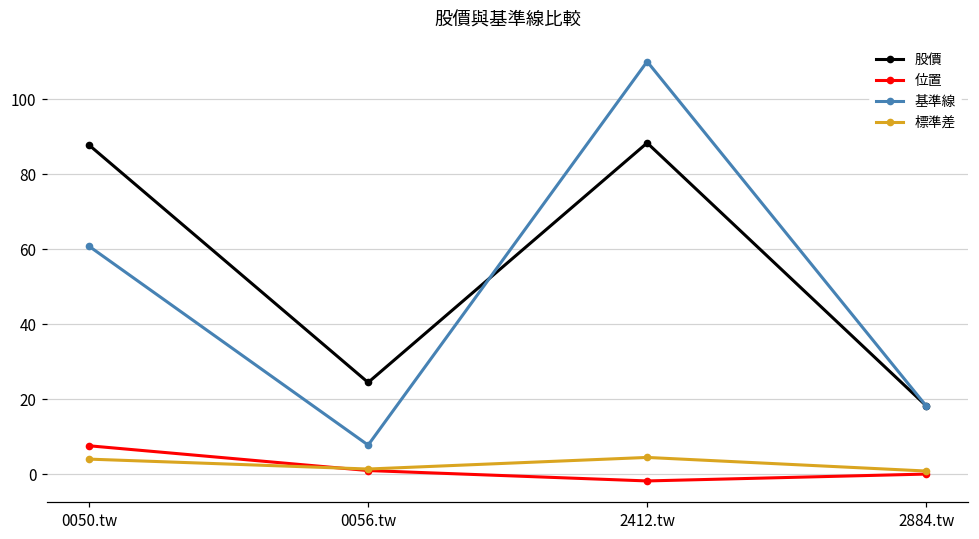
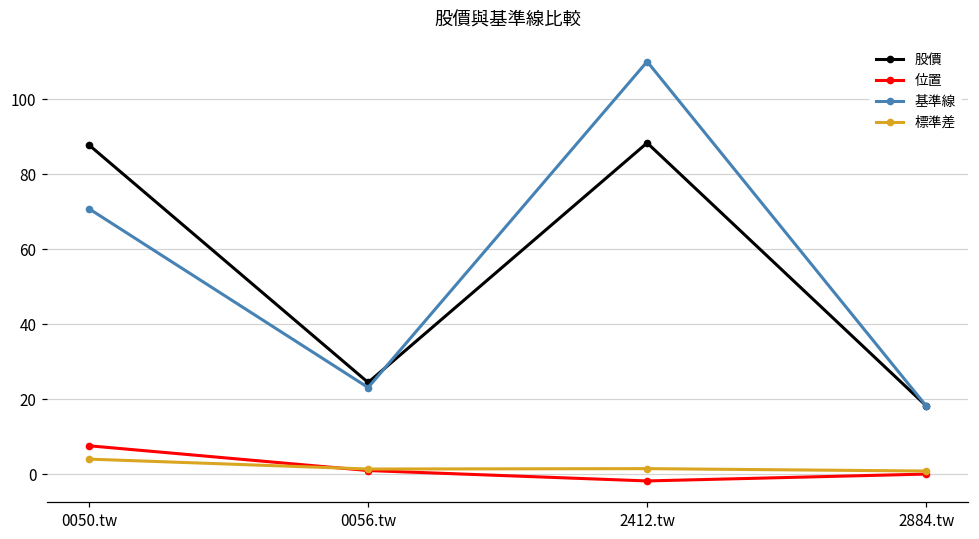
  {
    "股價": {
      "0050.tw": 88,
      "0056.tw": 24,
      "2412.tw": 88
    },
    "位置": {
      "0050.tw": 8,
      "2412.tw": -2,
      "2884.tw": 0
    },
    "基準線": {
-     "0050.tw": 61,
-     "0056.tw": 8,
+     "0050.tw": 71,
+     "0056.tw": 23,
      "2412.tw": 110
    },
    "標準差": {
      "0050.tw": 4,
-     "2412.tw": 4,
+     "2412.tw": 1,
      "2884.tw": 1
    }
  }
